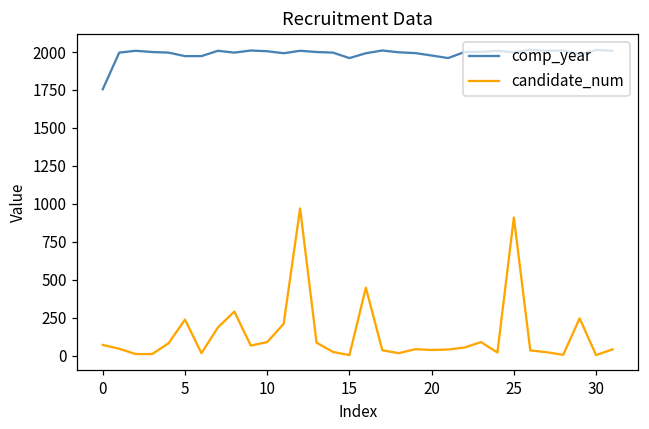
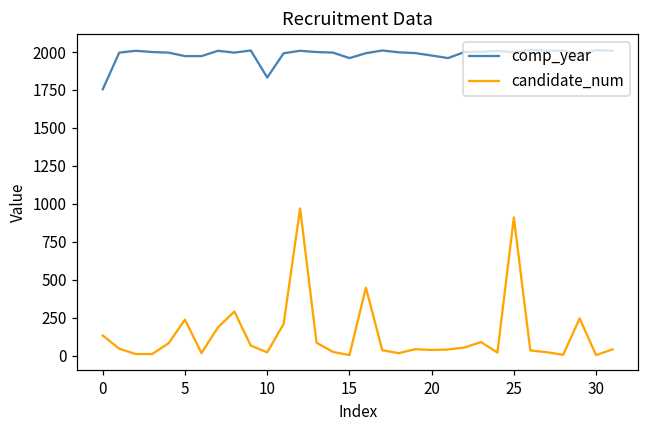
  {
    "comp_year": {
      "0": 1760,
      "5": 1970,
-     "10": 2010,
+     "10": 1830,
      "15": 1960,
      "20": 1980
    },
    "candidate_num": {
-     "0": 70,
+     "0": 130,
      "5": 240,
-     "10": 90,
+     "10": 20,
      "15": 0,
      "20": 40,
      "25": 910,
      "30": 0
    }
  }
